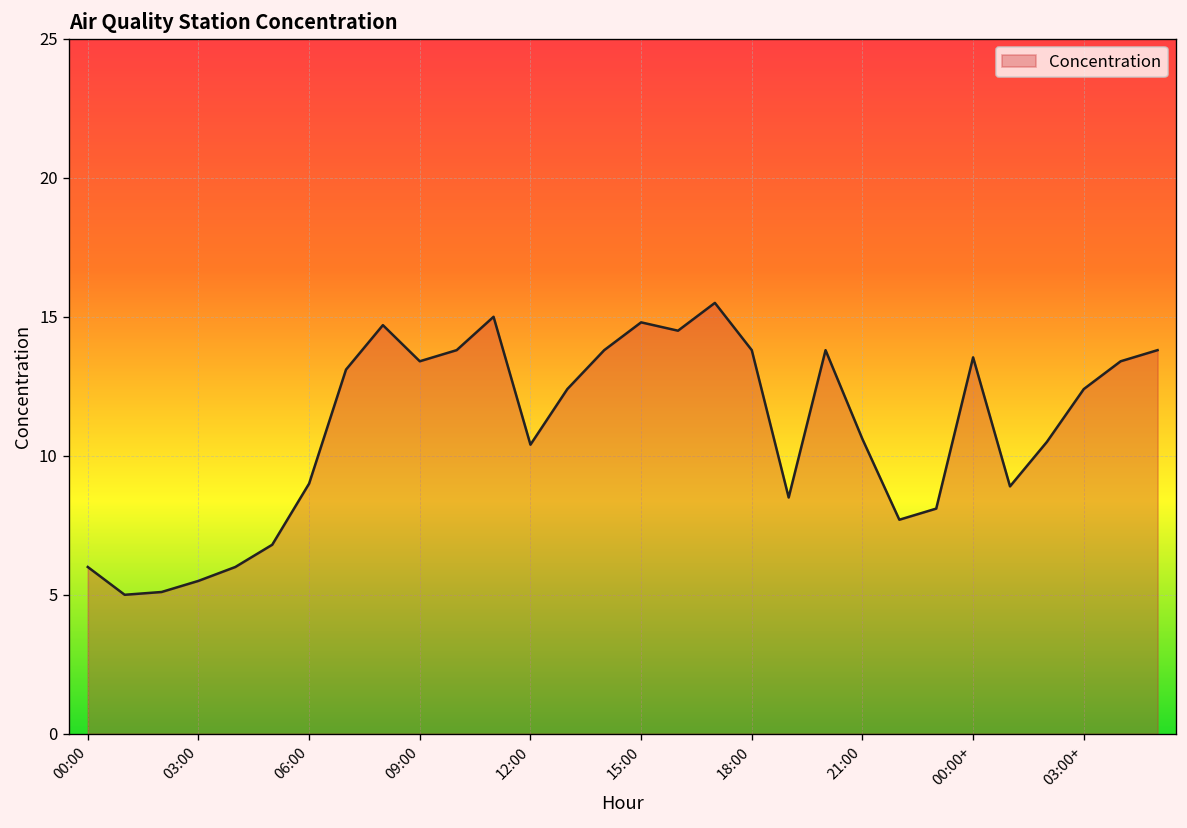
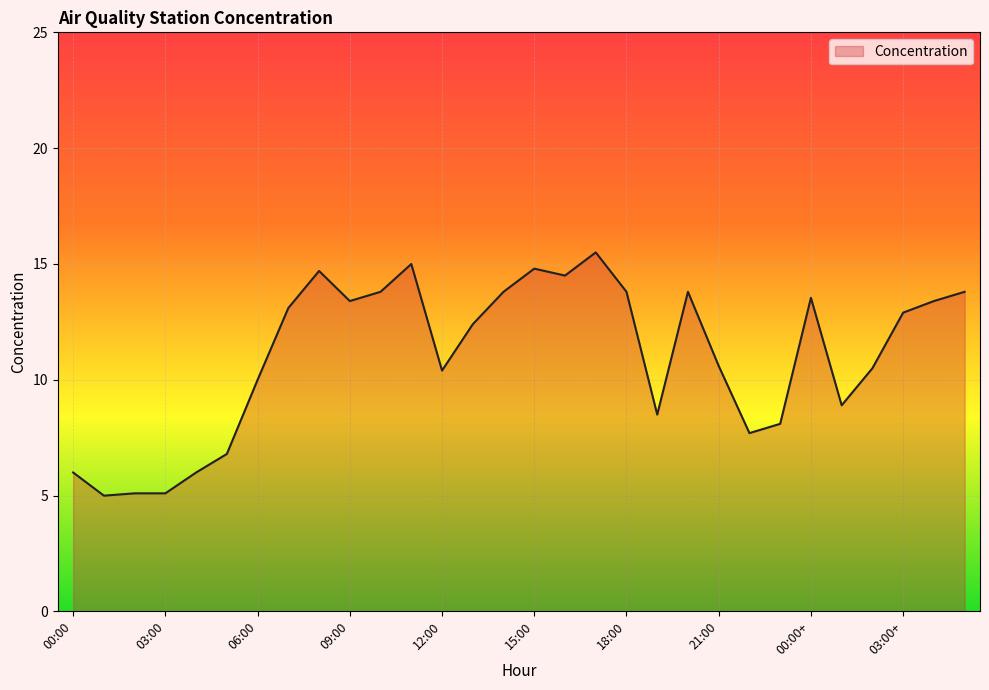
  {
    "00:00": 6.0,
-   "03:00": 5.5,
-   "06:00": 9,
+   "03:00": 5.1,
+   "06:00": 10,
    "09:00": 13.4,
    "12:00": 10.4,
    "15:00": 14.8,
    "18:00": 13.8,
    "21:00": 10.6,
    "00:00+": 13.5,
-   "03:00+": 12.4
+   "03:00+": 12.9
  }
